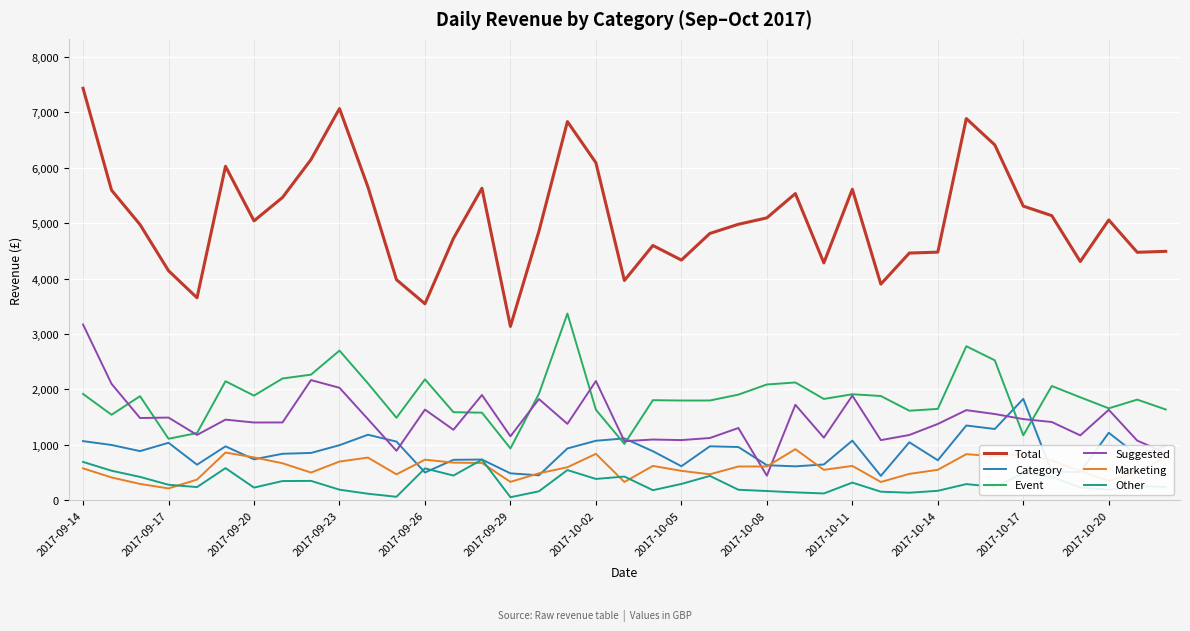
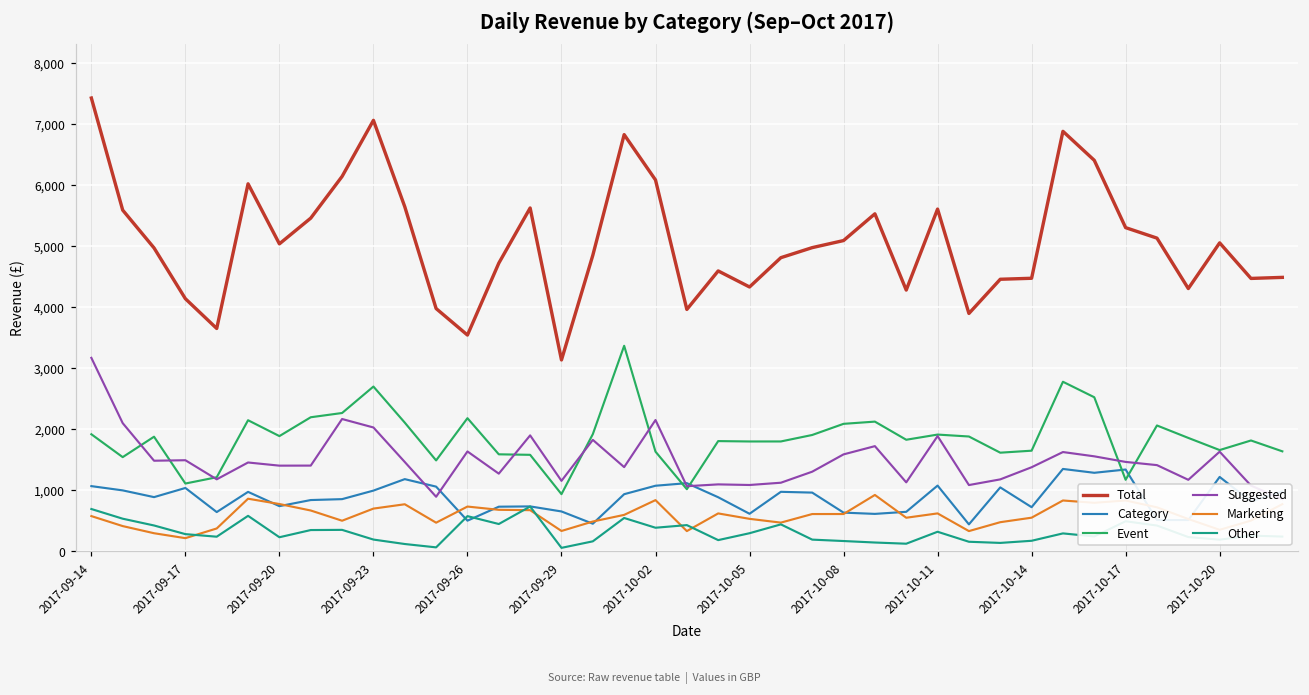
  {
    "Total": {
      "2017-09-14": "7,400",
      "2017-09-17": "4,100",
      "2017-09-20": "5,000",
      "2017-09-23": "7,100",
      "2017-09-26": "3,500",
      "2017-09-29": "3,100",
      "2017-10-02": "6,100",
      "2017-10-05": "4,300",
      "2017-10-08": "5,100",
      "2017-10-11": "5,600",
      "2017-10-14": "4,500",
      "2017-10-17": "5,300",
      "2017-10-20": "5,100"
    },
    "Category": {
      "2017-09-14": "1,100",
      "2017-09-17": "1,000",
      "2017-09-23": "1,000",
      "2017-09-26": "500",
-     "2017-09-29": "500",
+     "2017-09-29": "700",
      "2017-10-02": "1,100",
      "2017-10-05": "600",
      "2017-10-11": "1,100",
      "2017-10-14": "700",
-     "2017-10-17": "1,800",
+     "2017-10-17": "1,300",
      "2017-10-20": "1,200"
    },
    "Suggested": {
      "2017-09-14": "3,200",
      "2017-09-17": "1,500",
      "2017-09-20": "1,400",
      "2017-09-23": "2,000",
      "2017-09-26": "1,600",
      "2017-09-29": "1,200",
      "2017-10-02": "2,200",
      "2017-10-05": "1,100",
-     "2017-10-08": "400",
+     "2017-10-08": "1,600",
      "2017-10-14": "1,400",
      "2017-10-17": "1,500"
    },
    "Marketing": {
      "2017-09-14": "600",
      "2017-09-17": "200",
      "2017-09-23": "700",
      "2017-09-26": "700",
      "2017-09-29": "300",
      "2017-10-02": "800",
      "2017-10-05": "500",
      "2017-10-11": "600",
      "2017-10-14": "600"
    }
  }
